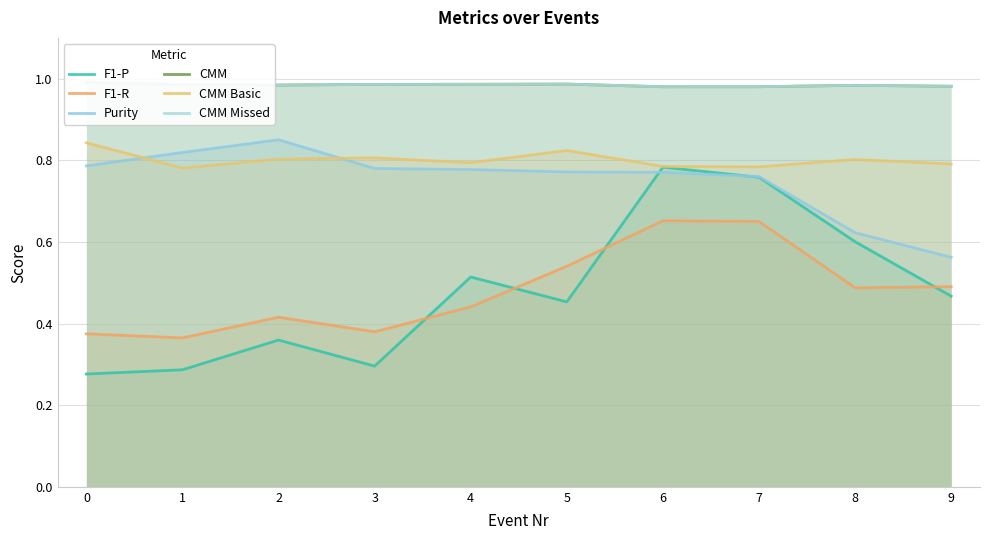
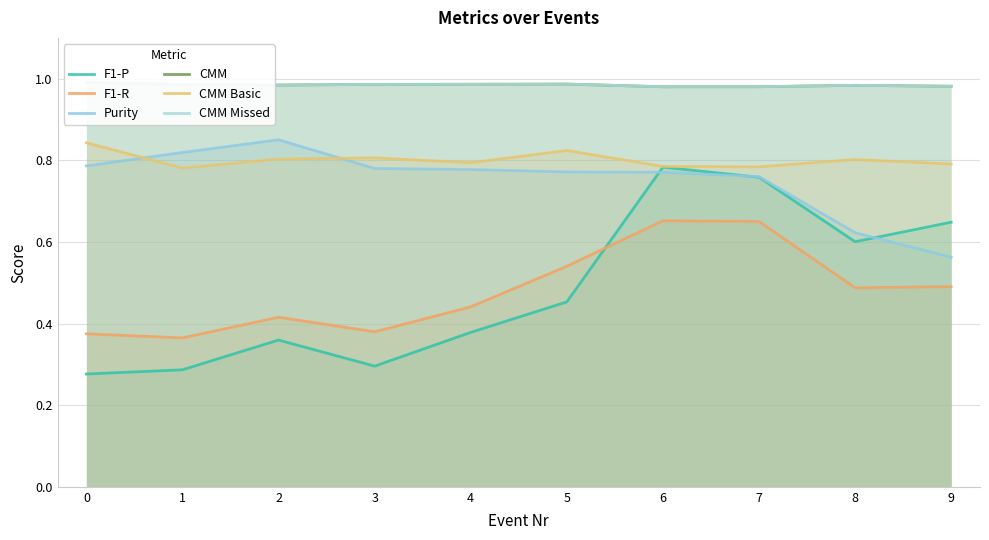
  {
    "F1-P": {
      "0": 0.28,
      "1": 0.29,
      "2": 0.36,
      "3": 0.30,
-     "4": 0.51,
+     "4": 0.38,
      "5": 0.45,
      "8": 0.60,
-     "9": 0.47
+     "9": 0.65
    }
  }
